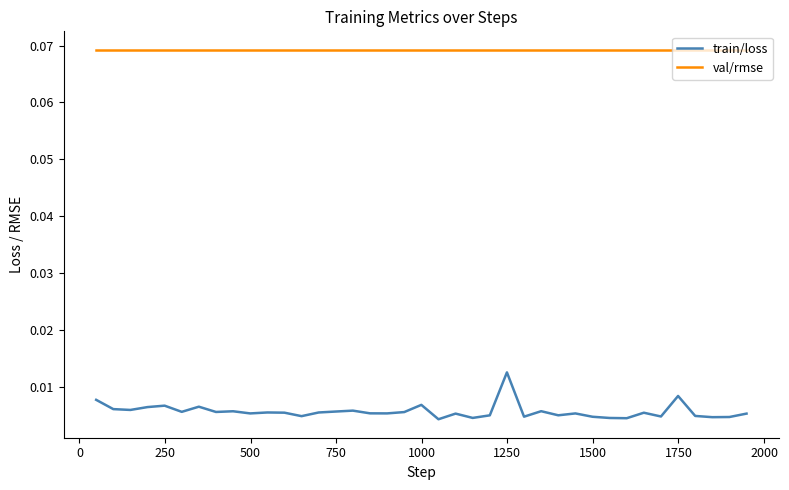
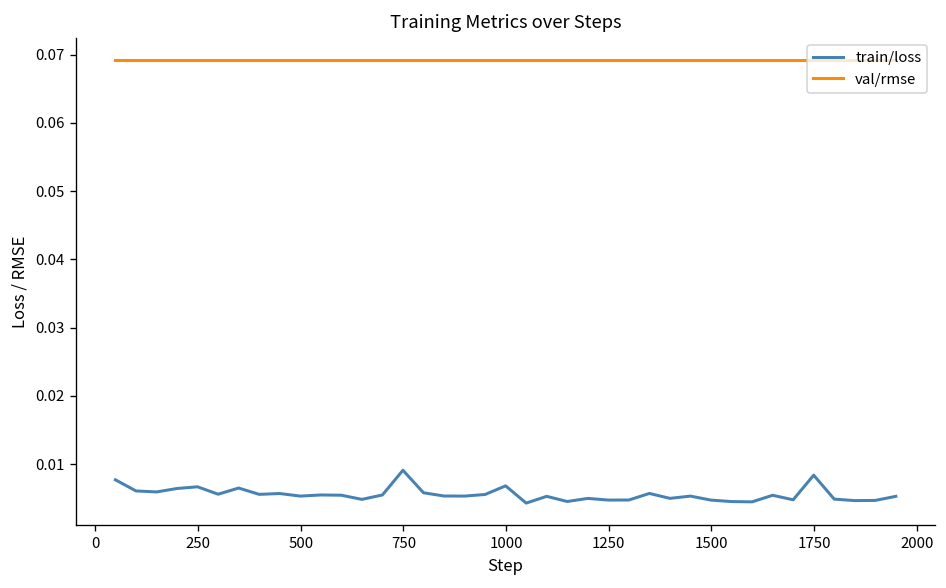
  {
    "train/loss": {
      "250": 0.007,
      "500": 0.005,
-     "750": 0.006,
+     "750": 0.009,
      "1000": 0.007,
-     "1250": 0.013,
+     "1250": 0.005,
      "1500": 0.005,
      "1750": 0.008
    },
    "val/rmse": {
      "250": 0.069,
      "500": 0.069,
      "750": 0.069,
      "1000": 0.069,
      "1250": 0.069,
      "1500": 0.069
    }
  }
